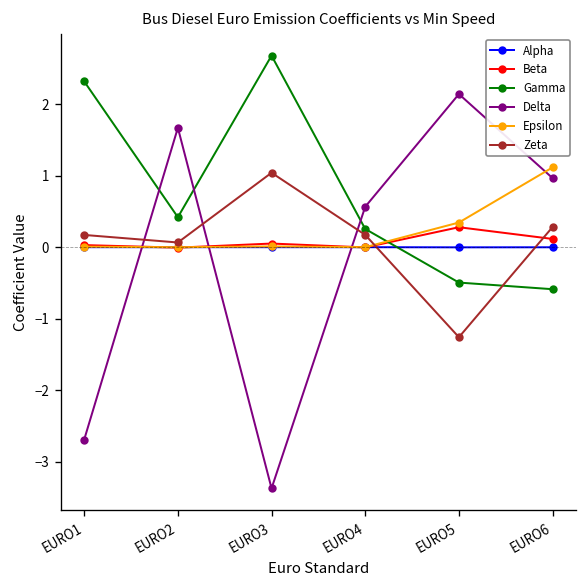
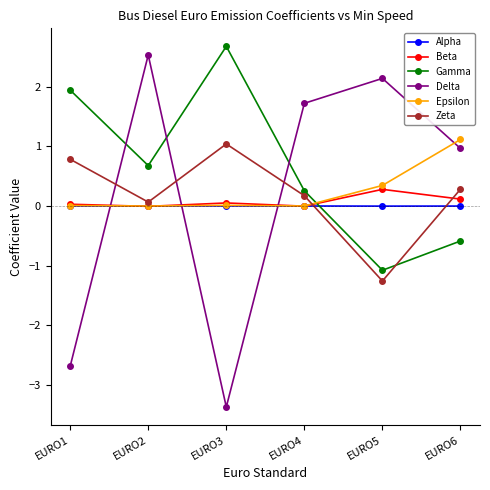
  {
    "Alpha": {
      "EURO5": 0.0,
      "EURO6": 0.0
    },
    "Beta": {
      "EURO5": 0.3,
      "EURO6": 0.1
    },
    "Gamma": {
-     "EURO1": 2.3,
-     "EURO2": 0.4,
+     "EURO1": 1.9,
+     "EURO2": 0.7,
      "EURO3": 2.7,
      "EURO4": 0.3,
-     "EURO5": -0.5,
+     "EURO5": -1.1,
      "EURO6": -0.6
    },
    "Delta": {
      "EURO1": -2.7,
-     "EURO2": 1.7,
+     "EURO2": 2.5,
      "EURO3": -3.4,
-     "EURO4": 0.6,
+     "EURO4": 1.7,
      "EURO5": 2.1,
      "EURO6": 1.0
    },
    "Epsilon": {
      "EURO5": 0.3,
      "EURO6": 1.1
    },
    "Zeta": {
-     "EURO1": 0.2,
+     "EURO1": 0.8,
      "EURO2": 0.1,
      "EURO3": 1.0,
      "EURO4": 0.2,
      "EURO5": -1.3,
      "EURO6": 0.3
    }
  }
